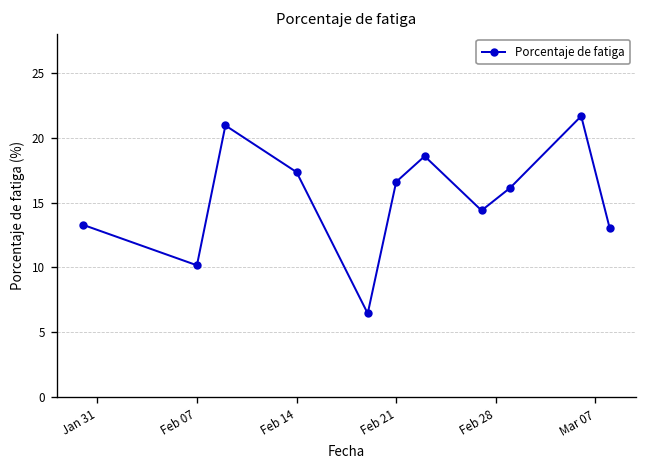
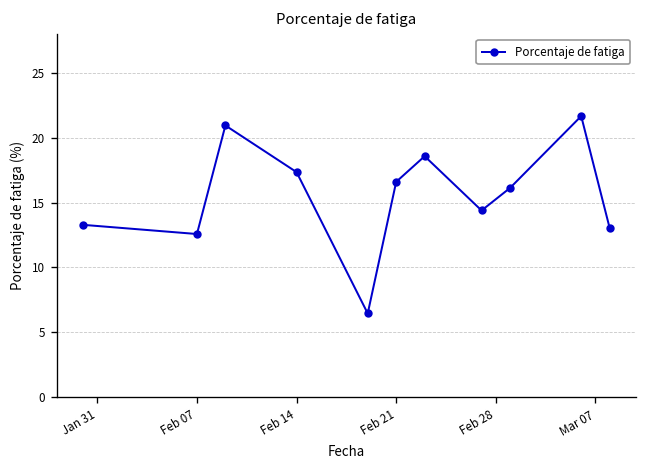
  {
-   "Feb 07": 10.2,
+   "Feb 07": 12.6,
    "Feb 14": 17.3,
    "Feb 21": 16.6
  }
